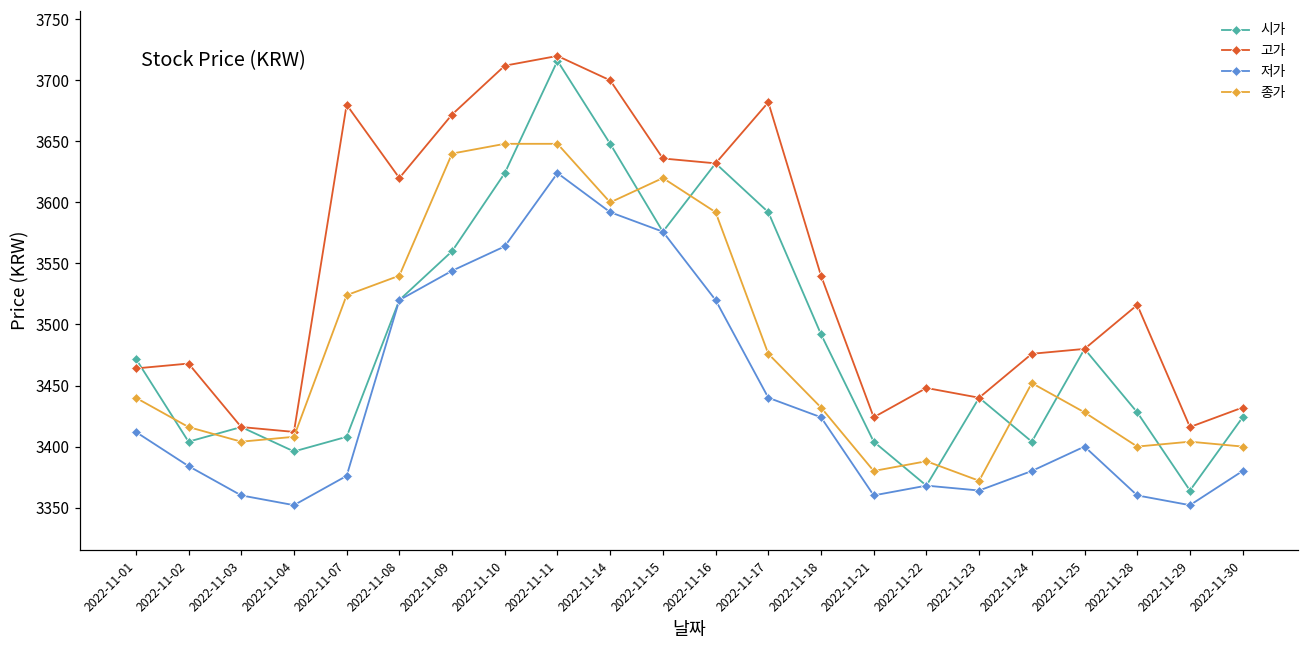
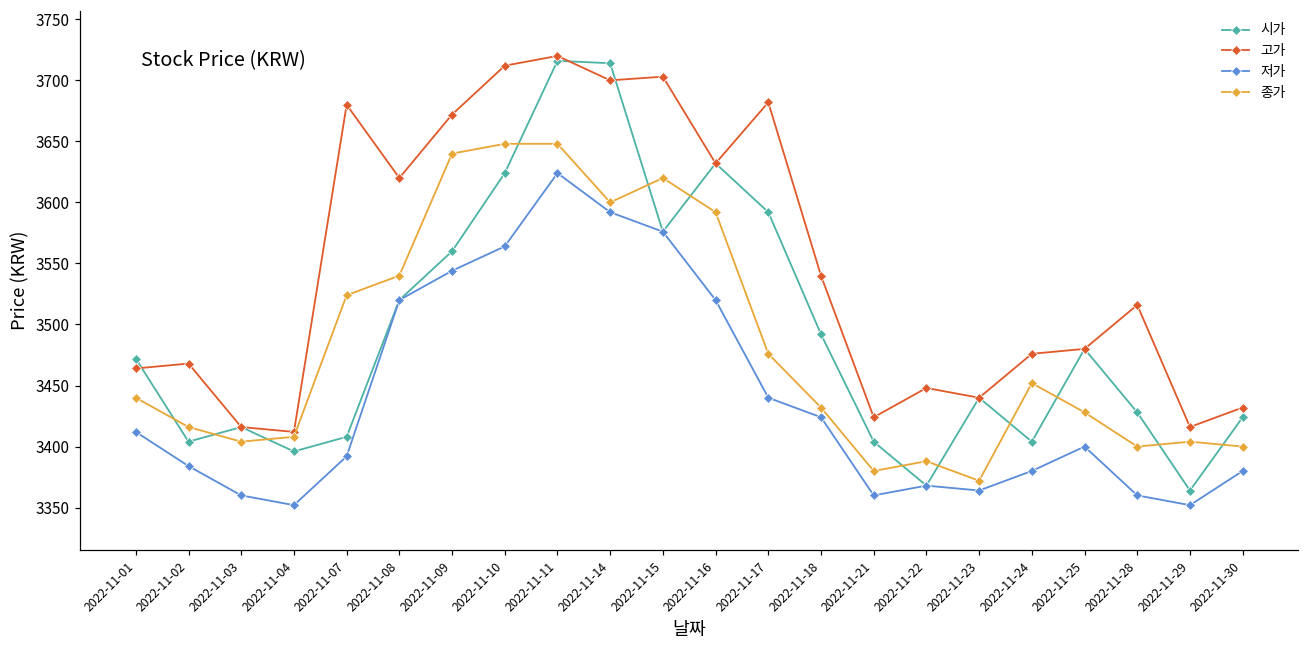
  {
    "시가": {
      "2022-11-01": 3472,
      "2022-11-02": 3404,
      "2022-11-04": 3396,
      "2022-11-07": 3408,
      "2022-11-09": 3560,
      "2022-11-10": 3624,
      "2022-11-11": 3716,
-     "2022-11-14": 3648,
+     "2022-11-14": 3714,
      "2022-11-17": 3592,
      "2022-11-18": 3492,
      "2022-11-21": 3404,
      "2022-11-24": 3404,
      "2022-11-28": 3428,
      "2022-11-29": 3364,
      "2022-11-30": 3424
    },
    "고가": {
      "2022-11-01": 3464,
      "2022-11-02": 3468,
      "2022-11-04": 3412,
      "2022-11-07": 3680,
      "2022-11-08": 3620,
      "2022-11-09": 3672,
      "2022-11-10": 3712,
      "2022-11-11": 3720,
      "2022-11-14": 3700,
-     "2022-11-15": 3636,
+     "2022-11-15": 3703,
      "2022-11-17": 3682,
      "2022-11-18": 3540,
      "2022-11-21": 3424,
      "2022-11-22": 3448,
      "2022-11-24": 3476,
      "2022-11-28": 3516,
      "2022-11-29": 3416,
      "2022-11-30": 3432
    },
    "저가": {
      "2022-11-01": 3412,
      "2022-11-02": 3384,
      "2022-11-03": 3360,
      "2022-11-04": 3352,
-     "2022-11-07": 3376,
+     "2022-11-07": 3392,
      "2022-11-09": 3544,
      "2022-11-10": 3564,
      "2022-11-11": 3624,
      "2022-11-14": 3592,
      "2022-11-16": 3520,
      "2022-11-17": 3440,
      "2022-11-18": 3424,
      "2022-11-21": 3360,
      "2022-11-23": 3364,
      "2022-11-24": 3380,
      "2022-11-25": 3400,
      "2022-11-28": 3360,
      "2022-11-29": 3352,
      "2022-11-30": 3380
    },
    "종가": {
      "2022-11-01": 3440,
      "2022-11-02": 3416,
      "2022-11-03": 3404,
      "2022-11-04": 3408,
      "2022-11-07": 3524,
      "2022-11-08": 3540,
      "2022-11-09": 3640,
      "2022-11-10": 3648,
      "2022-11-11": 3648,
      "2022-11-14": 3600,
      "2022-11-15": 3620,
      "2022-11-16": 3592,
      "2022-11-17": 3476,
      "2022-11-18": 3432,
      "2022-11-21": 3380,
      "2022-11-22": 3388,
      "2022-11-23": 3372,
      "2022-11-24": 3452,
      "2022-11-25": 3428,
      "2022-11-28": 3400,
      "2022-11-29": 3404,
      "2022-11-30": 3400
    }
  }
